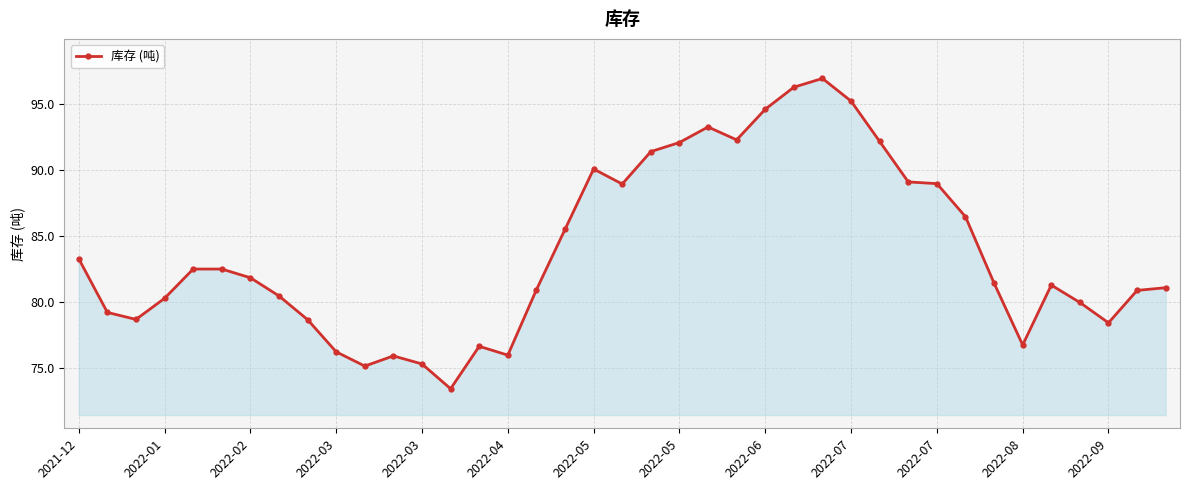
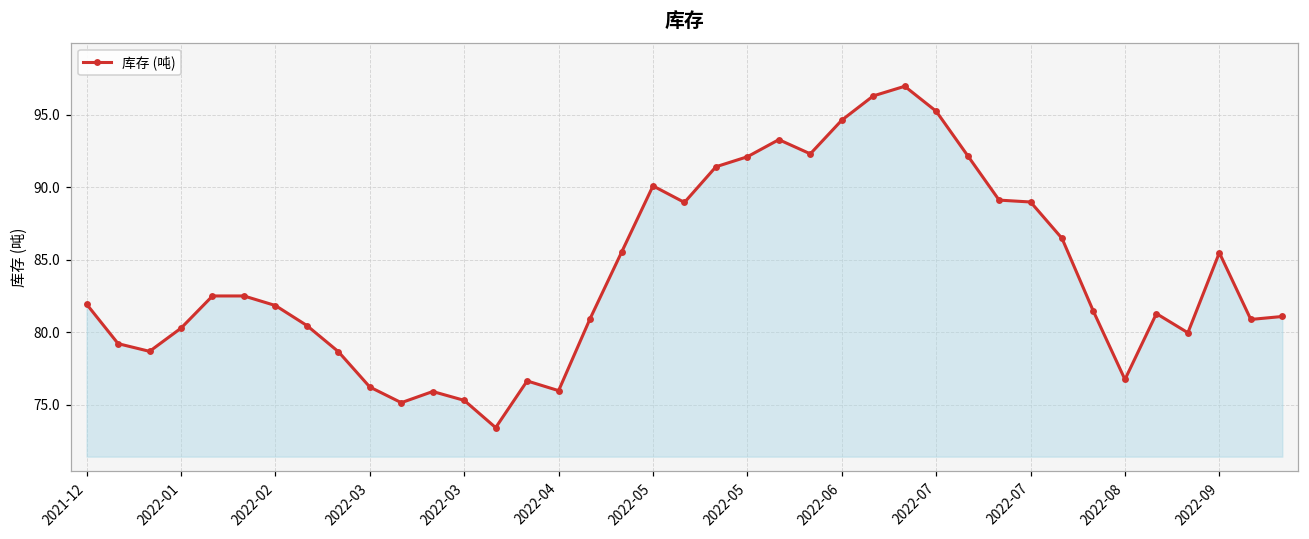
  {
-   "2021-12": 83.3,
+   "2021-12": 81.9,
    "2022-01": 80.3,
    "2022-02": 81.9,
    "2022-04": 76.0,
    "2022-06": 94.6,
    "2022-08": 76.8,
-   "2022-09": 78.4
+   "2022-09": 85.5
  }
